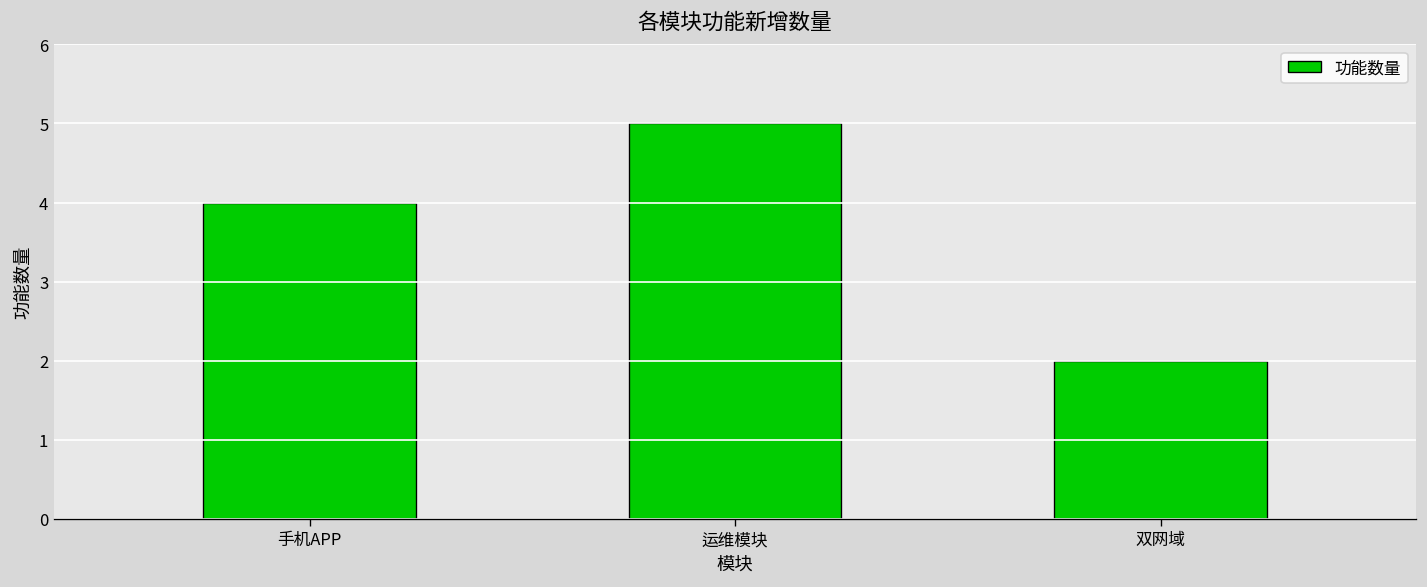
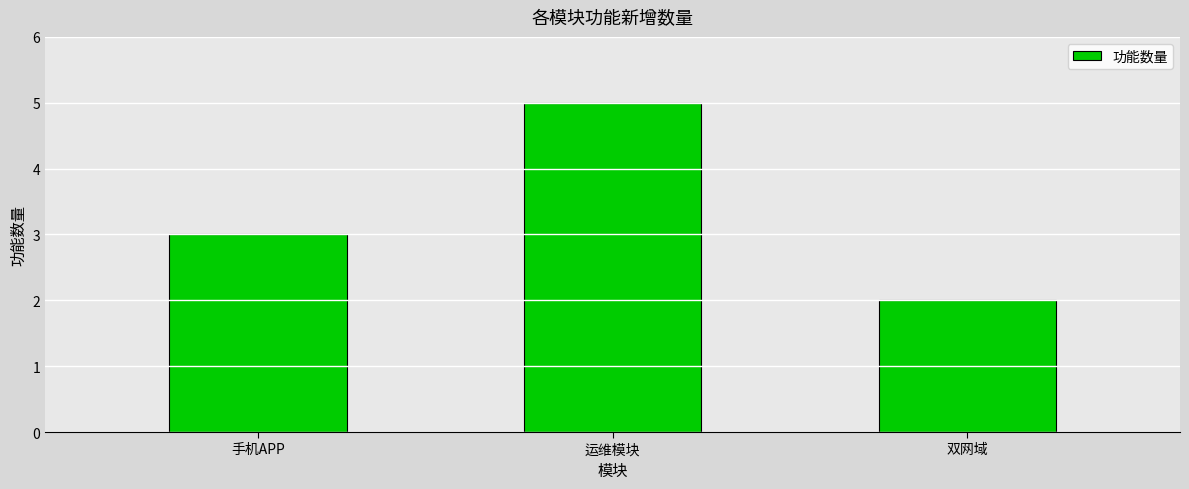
  {
-   "手机APP": 4,
+   "手机APP": 3,
    "运维模块": 5,
    "双网域": 2
  }
